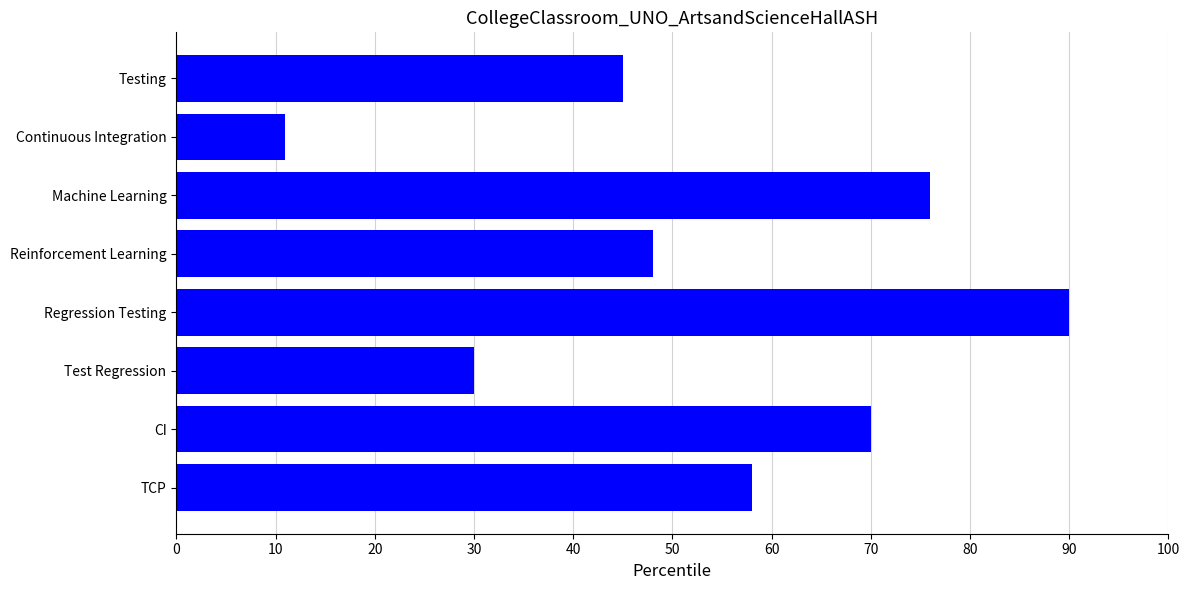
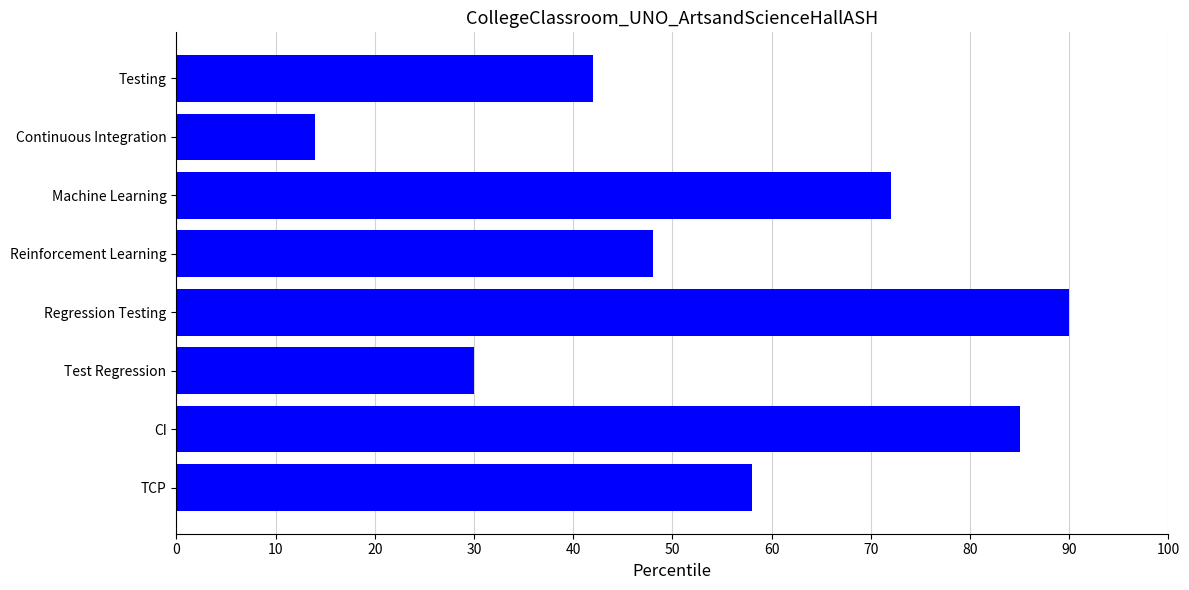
  {
-   "Testing": 45,
-   "Continuous Integration": 11,
-   "Machine Learning": 76,
+   "Testing": 42,
+   "Continuous Integration": 14,
+   "Machine Learning": 72,
    "Reinforcement Learning": 48,
    "Regression Testing": 90,
    "Test Regression": 30,
-   "CI": 70,
+   "CI": 85,
    "TCP": 58
  }
